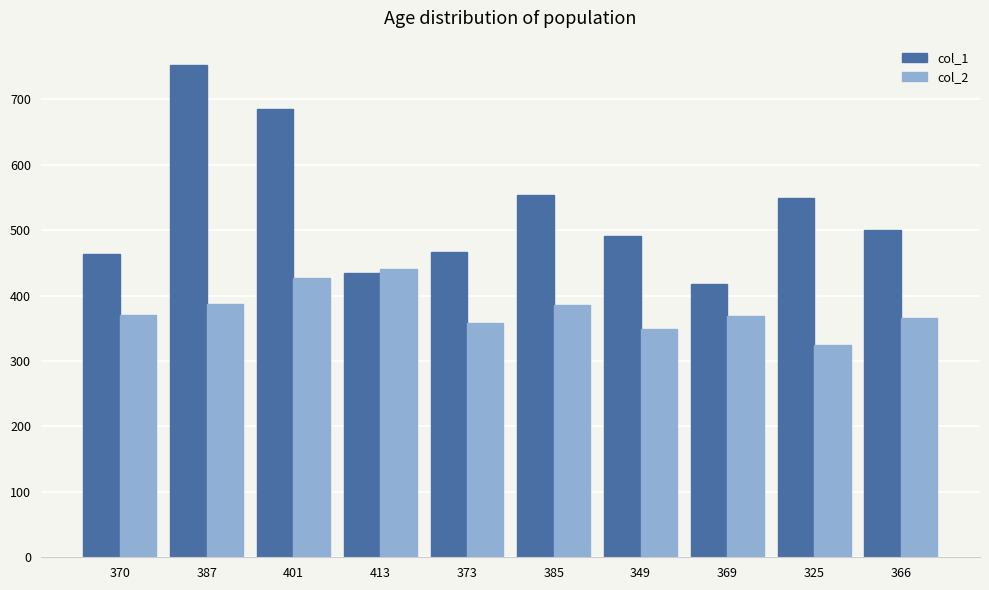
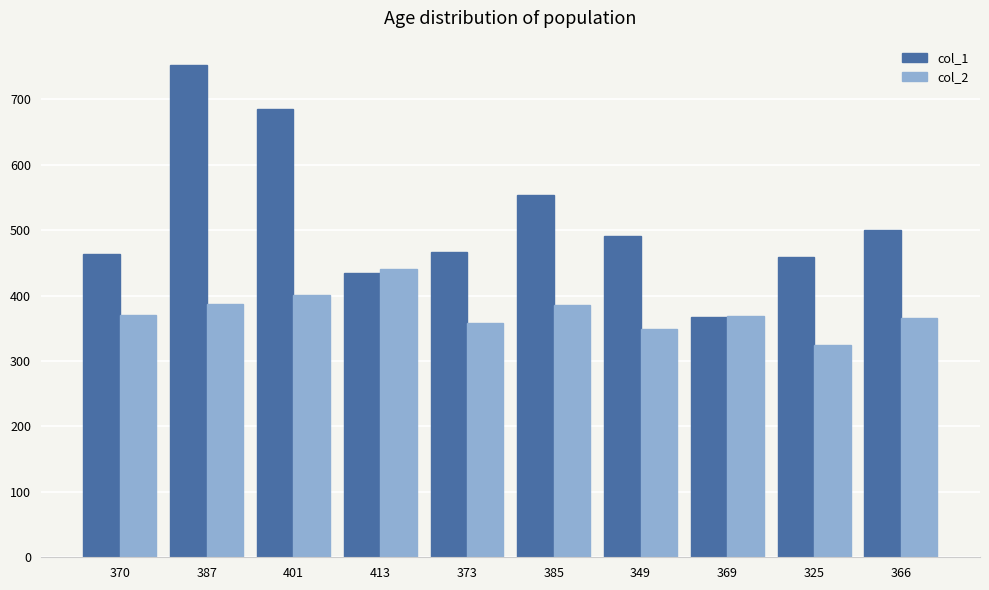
  {
    "col_1": {
      "370": 460,
      "387": 750,
      "401": 690,
      "413": 440,
      "373": 470,
      "385": 550,
      "349": 490,
-     "369": 420,
-     "325": 550,
+     "369": 370,
+     "325": 460,
      "366": 500
    },
    "col_2": {
      "370": 370,
      "387": 390,
-     "401": 430,
+     "401": 400,
      "413": 440,
      "373": 360,
      "385": 390,
      "349": 350,
      "369": 370,
      "325": 330,
      "366": 370
    }
  }
